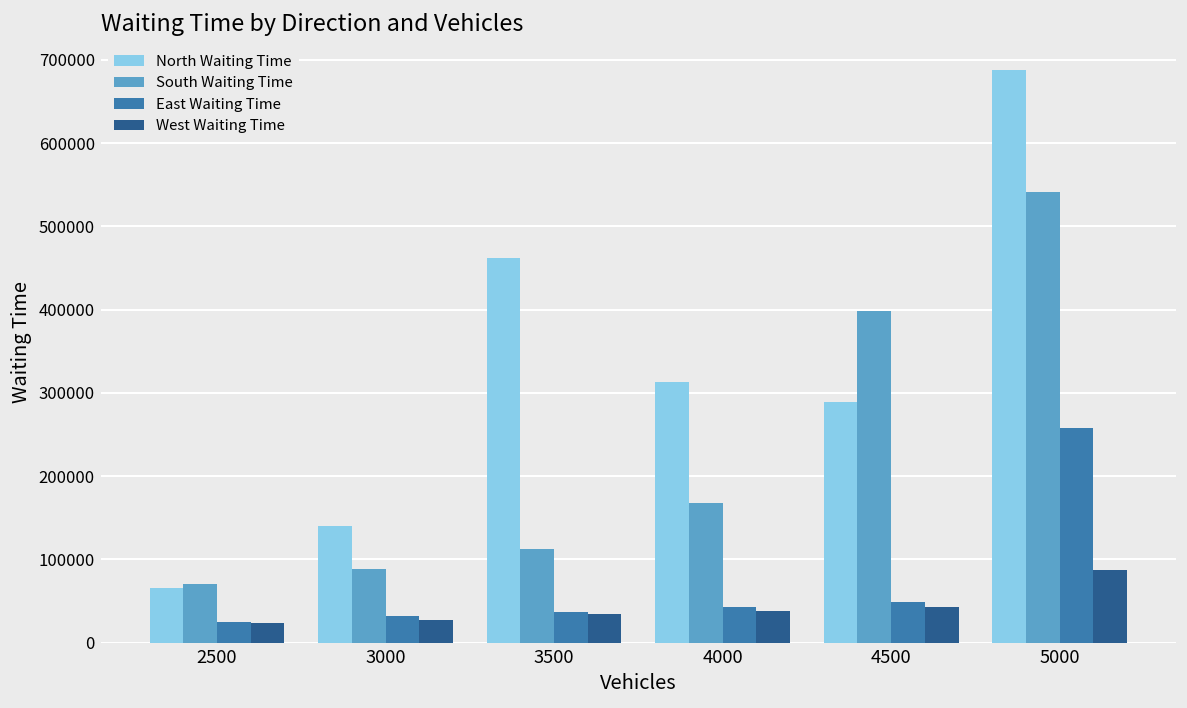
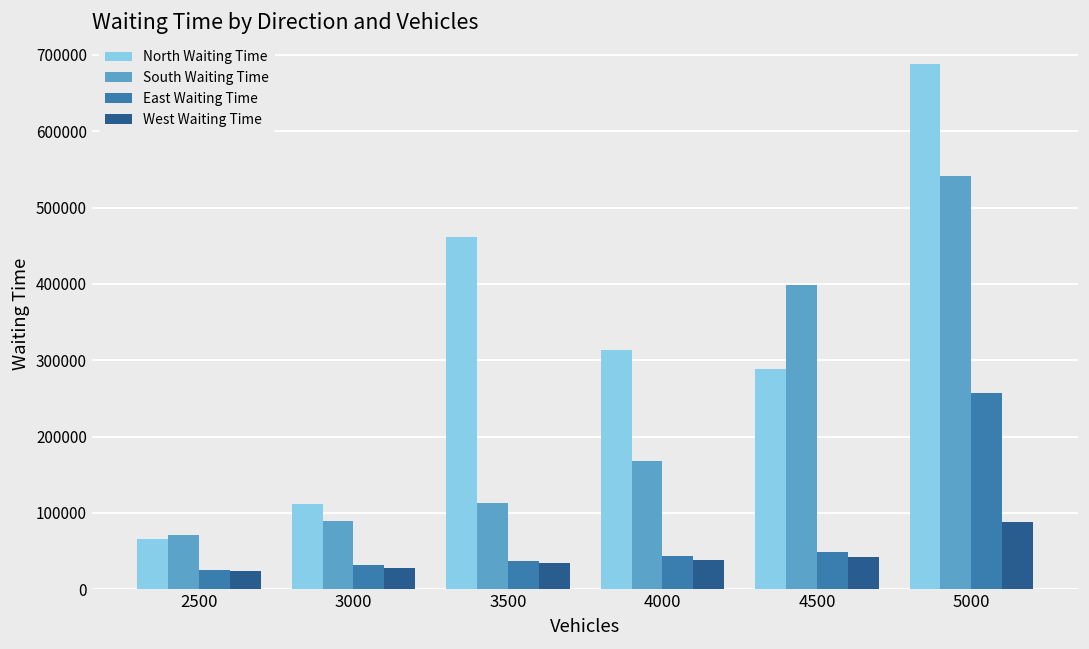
  {
    "North Waiting Time": {
      "2500": 70000,
-     "3000": 140000,
+     "3000": 110000,
      "3500": 460000,
      "4000": 310000,
      "4500": 290000,
      "5000": 690000
    }
  }
